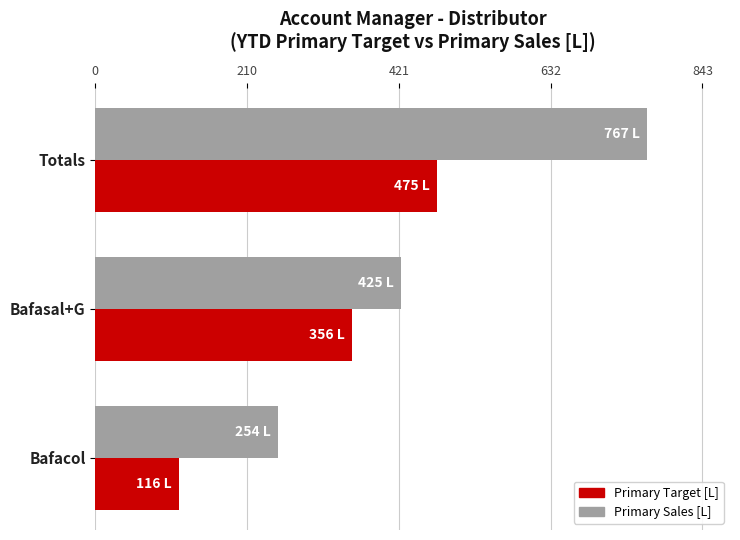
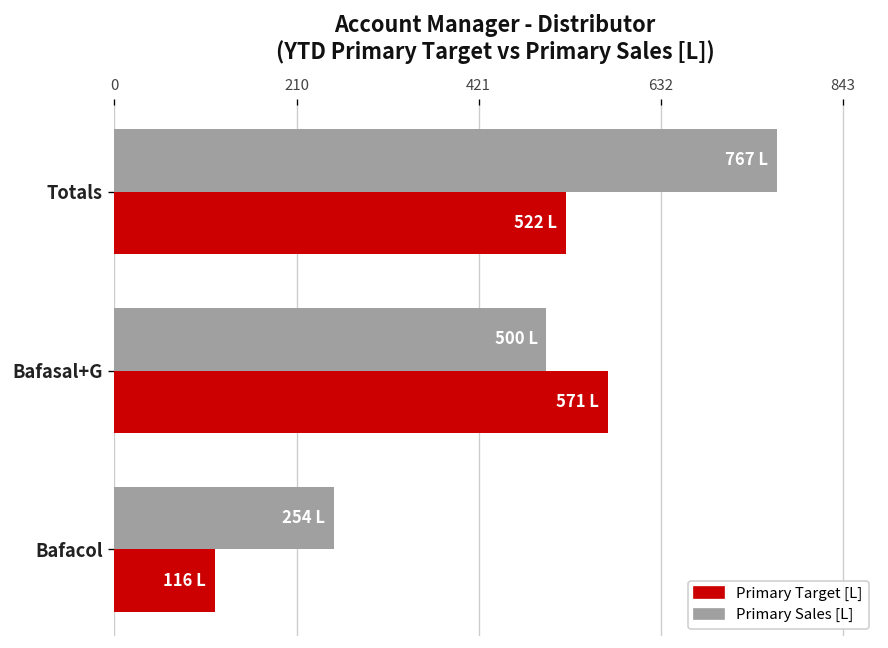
  {
    "Primary Target [L]": {
-     "Totals": 475,
-     "Bafasal+G": 356,
+     "Totals": 522,
+     "Bafasal+G": 571,
      "Bafacol": 116
    },
    "Primary Sales [L]": {
      "Totals": 767,
-     "Bafasal+G": 425,
+     "Bafasal+G": 500,
      "Bafacol": 254
    }
  }
